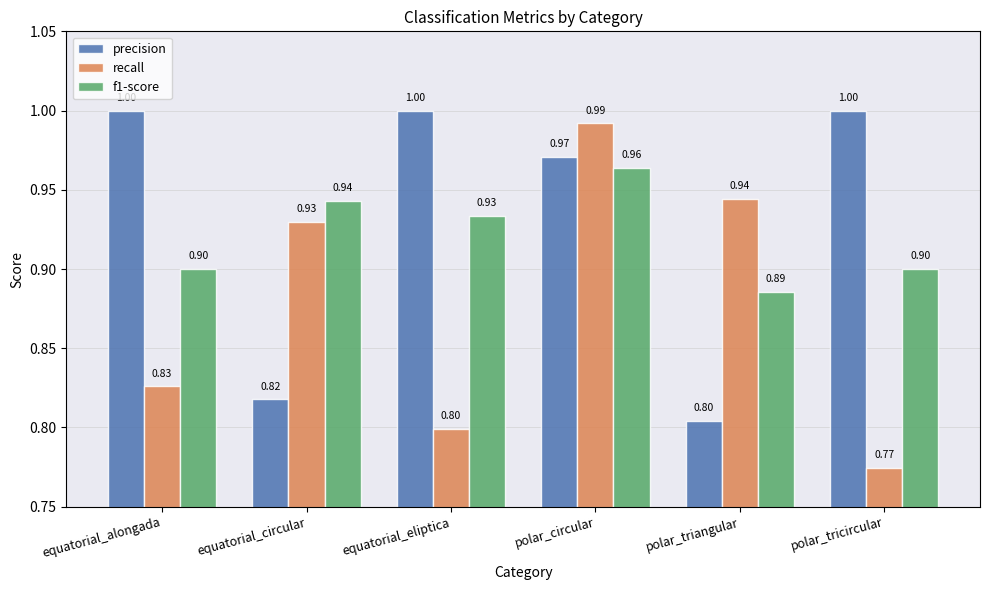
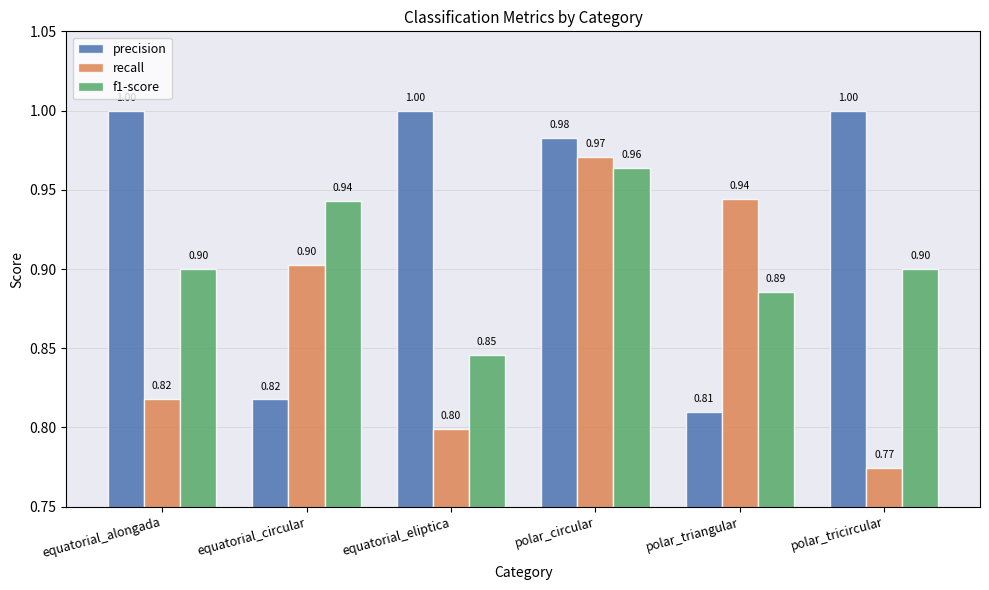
  {
    "precision": {
      "equatorial_circular": 0.82,
      "equatorial_eliptica": 1.00,
-     "polar_circular": 0.97,
-     "polar_triangular": 0.80,
+     "polar_circular": 0.98,
+     "polar_triangular": 0.81,
      "polar_tricircular": 1.00
    },
    "recall": {
-     "equatorial_alongada": 0.83,
-     "equatorial_circular": 0.93,
+     "equatorial_alongada": 0.82,
+     "equatorial_circular": 0.90,
      "equatorial_eliptica": 0.80,
-     "polar_circular": 0.99,
+     "polar_circular": 0.97,
      "polar_triangular": 0.94,
      "polar_tricircular": 0.77
    },
    "f1-score": {
      "equatorial_alongada": 0.90,
      "equatorial_circular": 0.94,
-     "equatorial_eliptica": 0.93,
+     "equatorial_eliptica": 0.85,
      "polar_circular": 0.96,
      "polar_triangular": 0.89,
      "polar_tricircular": 0.90
    }
  }
